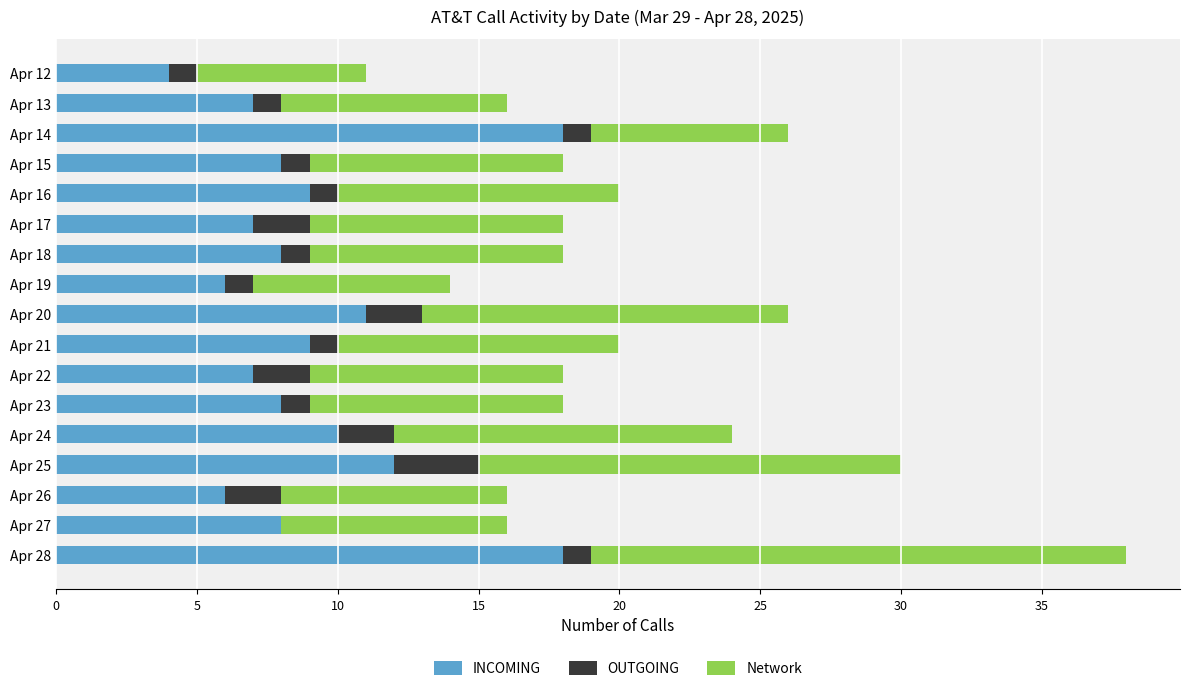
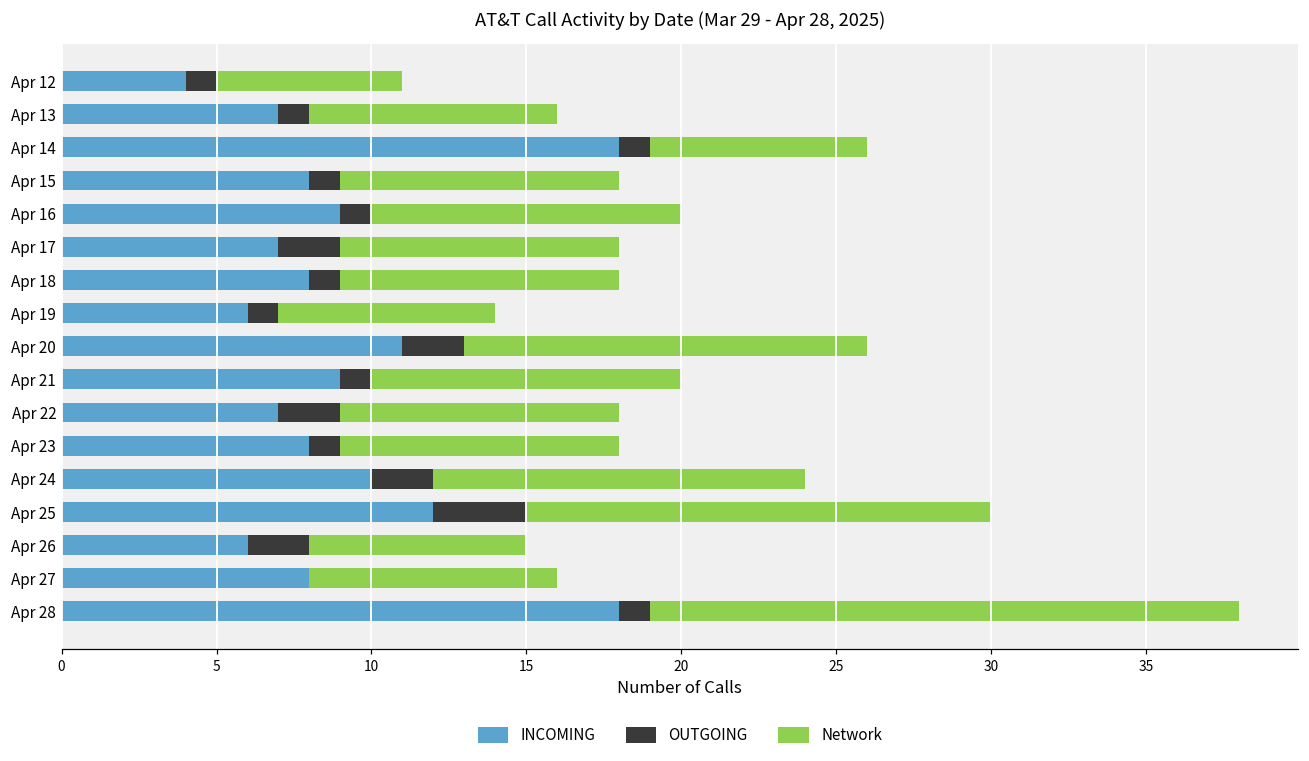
  {
    "INCOMING": {
      "Apr 12": 4,
      "Apr 13": 7,
      "Apr 14": 18,
      "Apr 15": 8,
      "Apr 16": 9,
      "Apr 17": 7,
      "Apr 18": 8,
      "Apr 19": 6,
      "Apr 20": 11,
      "Apr 21": 9,
      "Apr 22": 7,
      "Apr 23": 8,
      "Apr 24": 10,
      "Apr 25": 12,
      "Apr 26": 6,
      "Apr 27": 8,
      "Apr 28": 18
    },
    "OUTGOING": {
      "Apr 12": 1,
      "Apr 13": 1,
      "Apr 14": 1,
      "Apr 15": 1,
      "Apr 16": 1,
      "Apr 17": 2,
      "Apr 18": 1,
      "Apr 19": 1,
      "Apr 20": 2,
      "Apr 21": 1,
      "Apr 22": 2,
      "Apr 23": 1,
      "Apr 24": 2,
      "Apr 25": 3,
      "Apr 26": 2,
      "Apr 27": 0,
      "Apr 28": 1
    },
    "Network": {
      "Apr 12": 6,
      "Apr 13": 8,
      "Apr 14": 7,
      "Apr 15": 9,
      "Apr 16": 10,
      "Apr 17": 9,
      "Apr 18": 9,
      "Apr 19": 7,
      "Apr 20": 13,
      "Apr 21": 10,
      "Apr 22": 9,
      "Apr 23": 9,
      "Apr 24": 12,
      "Apr 25": 15,
-     "Apr 26": 8,
+     "Apr 26": 7,
      "Apr 27": 8,
      "Apr 28": 19
    }
  }
